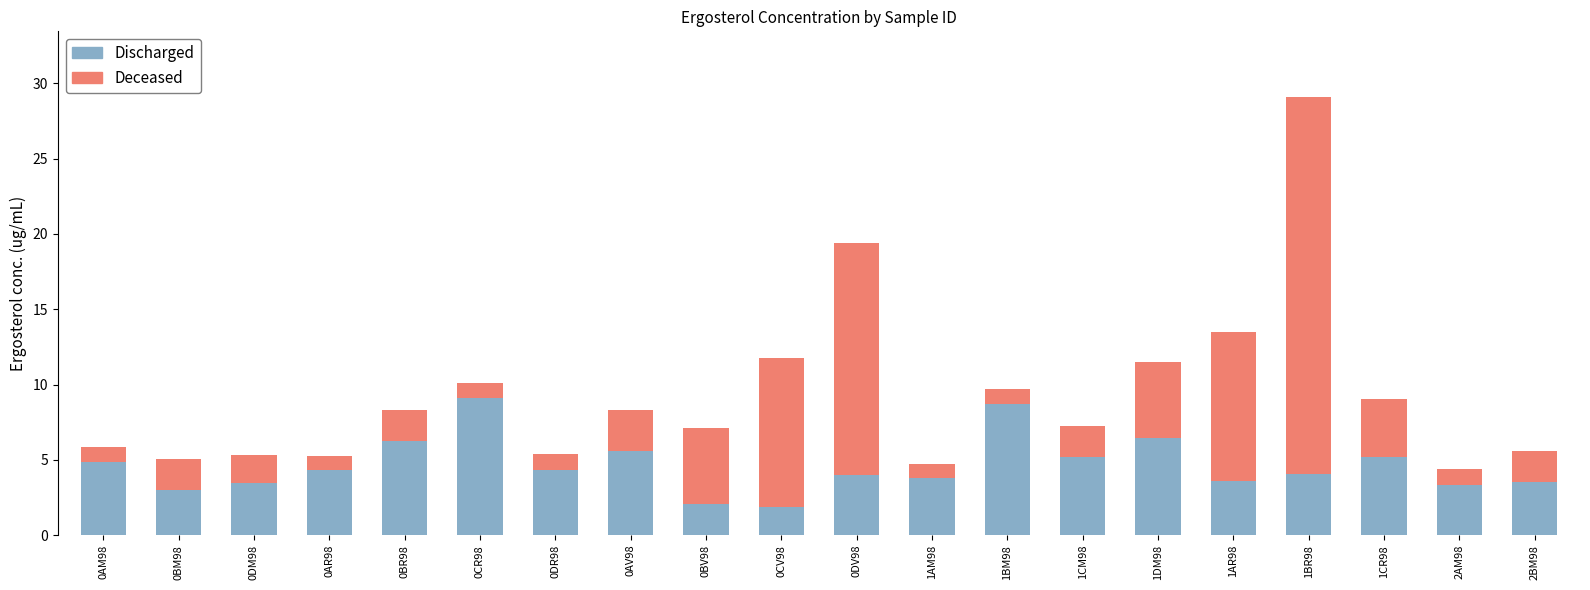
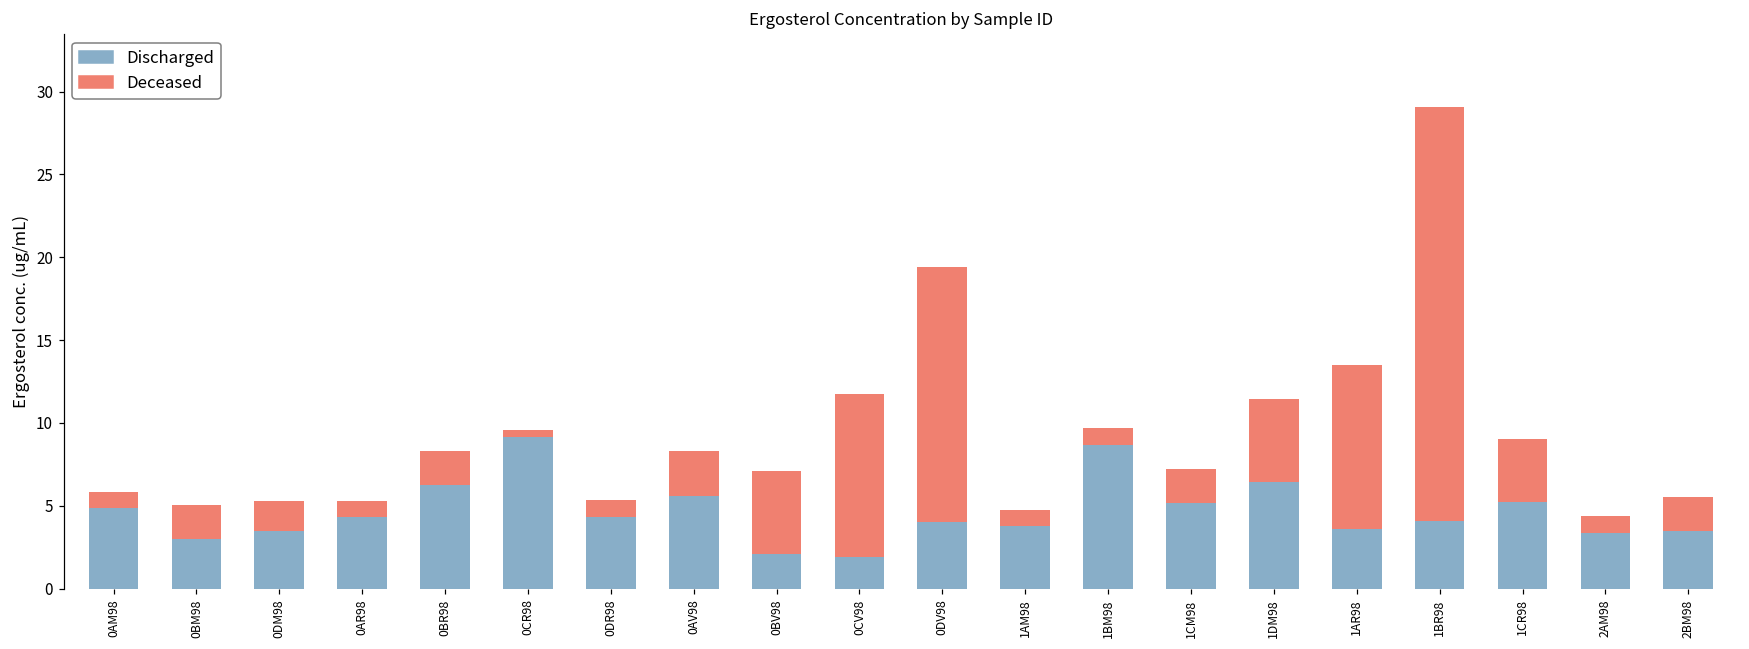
  {
    "Discharged": {
      "0AM98": 4.9,
      "0BM98": 3.0,
      "0DM98": 3.5,
      "0AR98": 4.3,
      "0BR98": 6.2,
      "0CR98": 9.1,
      "0DR98": 4.3,
      "0AV98": 5.6,
      "0BV98": 2.1,
      "0CV98": 1.9,
      "0DV98": 4.0,
      "1AM98": 3.8,
      "1BM98": 8.7,
      "1CM98": 5.2,
      "1DM98": 6.4,
      "1AR98": 3.6,
      "1BR98": 4.1,
      "1CR98": 5.2,
      "2AM98": 3.4,
      "2BM98": 3.5
    },
    "Deceased": {
      "0AM98": 1.0,
      "0BM98": 2.0,
      "0DM98": 1.8,
      "0AR98": 1.0,
      "0BR98": 2.0,
-     "0CR98": 1.0,
+     "0CR98": 0.4,
      "0DR98": 1.0,
      "0AV98": 2.7,
      "0BV98": 5.0,
      "0CV98": 9.9,
      "0DV98": 15.4,
      "1AM98": 1.0,
      "1BM98": 1.0,
      "1CM98": 2.0,
      "1DM98": 5.0,
      "1AR98": 9.9,
      "1BR98": 25.0,
      "1CR98": 3.8,
      "2AM98": 1.0,
      "2BM98": 2.0
    }
  }
